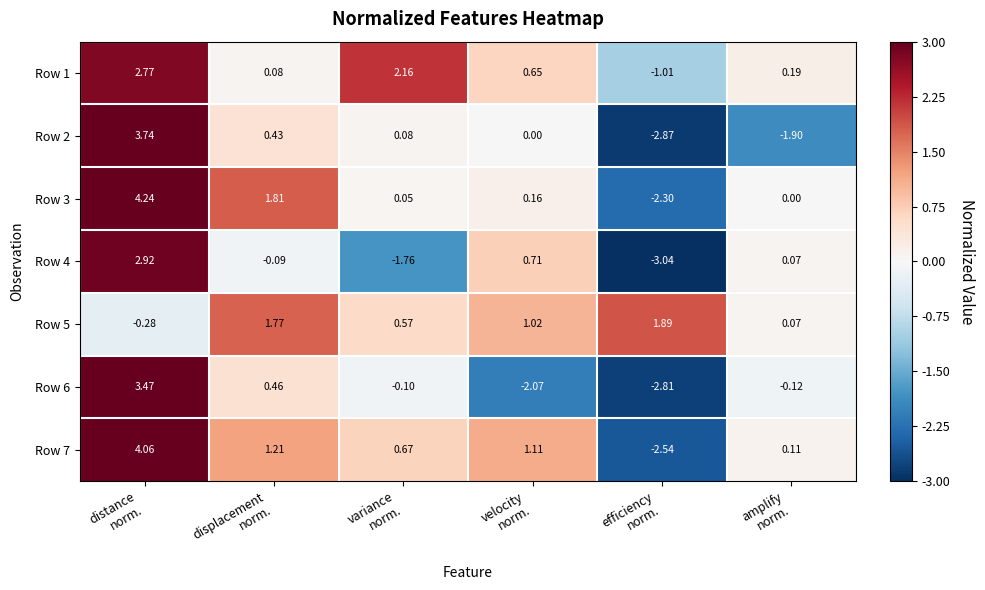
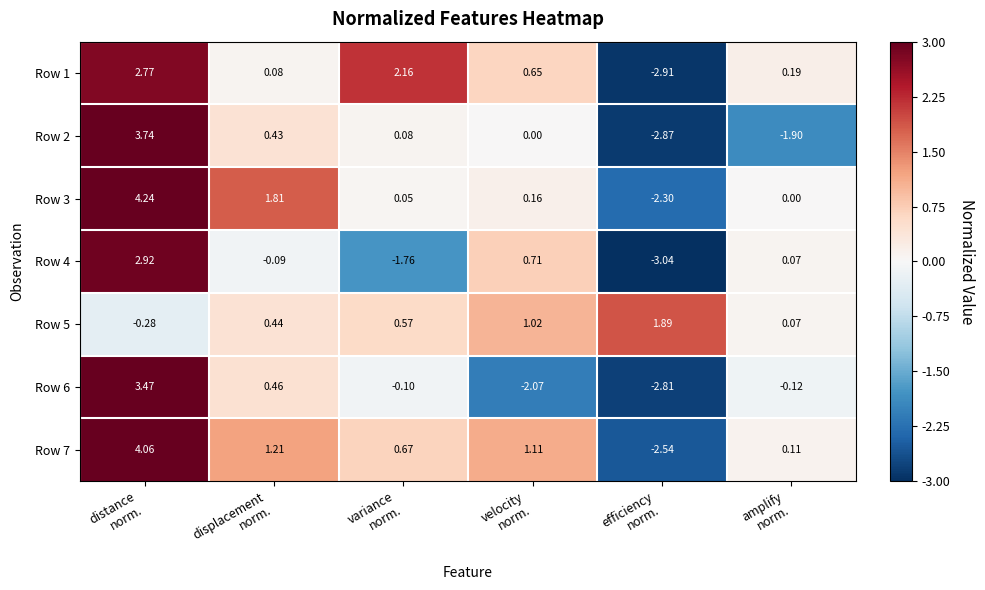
  {
    "Row 1": {
      "distance norm.": 2.77,
      "displacement norm.": 0.08,
      "variance norm.": 2.16,
      "velocity norm.": 0.65,
-     "efficiency norm.": -1.01,
+     "efficiency norm.": -2.91,
      "amplify norm.": 0.19
    },
    "Row 2": {
      "distance norm.": 3.74,
      "displacement norm.": 0.43,
      "variance norm.": 0.08,
      "velocity norm.": 0.00,
      "efficiency norm.": -2.87,
      "amplify norm.": -1.90
    },
    "Row 3": {
      "distance norm.": 4.24,
      "displacement norm.": 1.81,
      "variance norm.": 0.05,
      "velocity norm.": 0.16,
      "efficiency norm.": -2.30,
      "amplify norm.": 0.00
    },
    "Row 4": {
      "distance norm.": 2.92,
      "displacement norm.": -0.09,
      "variance norm.": -1.76,
      "velocity norm.": 0.71,
      "efficiency norm.": -3.04,
      "amplify norm.": 0.07
    },
    "Row 5": {
      "distance norm.": -0.28,
-     "displacement norm.": 1.77,
+     "displacement norm.": 0.44,
      "variance norm.": 0.57,
      "velocity norm.": 1.02,
      "efficiency norm.": 1.89,
      "amplify norm.": 0.07
    },
    "Row 6": {
      "distance norm.": 3.47,
      "displacement norm.": 0.46,
      "variance norm.": -0.10,
      "velocity norm.": -2.07,
      "efficiency norm.": -2.81,
      "amplify norm.": -0.12
    },
    "Row 7": {
      "distance norm.": 4.06,
      "displacement norm.": 1.21,
      "variance norm.": 0.67,
      "velocity norm.": 1.11,
      "efficiency norm.": -2.54,
      "amplify norm.": 0.11
    }
  }
